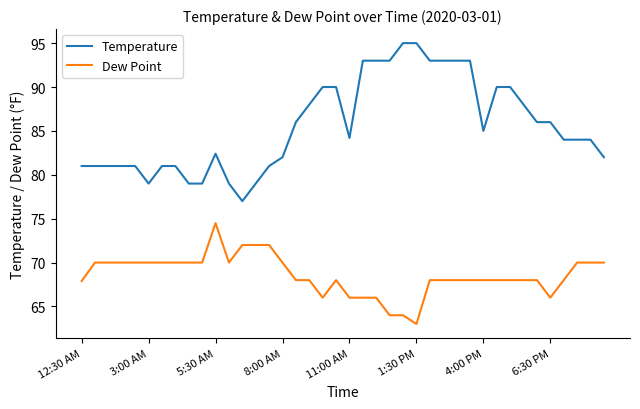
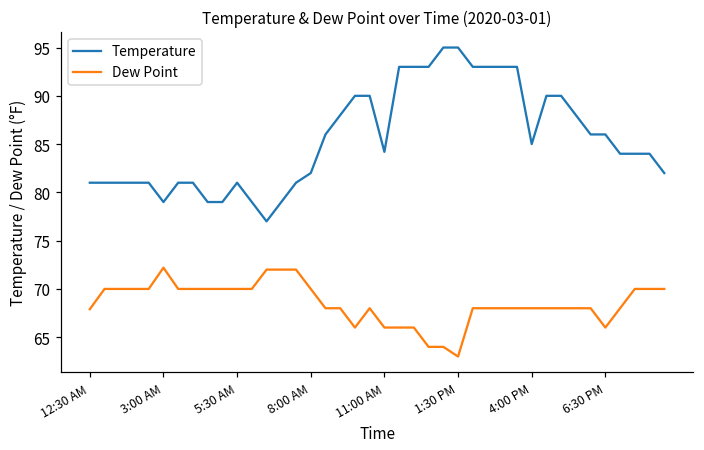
  {
    "Temperature": {
      "12:30 AM": 81,
      "3:00 AM": 79,
-     "5:30 AM": 82,
+     "5:30 AM": 81,
      "8:00 AM": 82,
      "11:00 AM": 84,
      "1:30 PM": 95,
      "4:00 PM": 85,
      "6:30 PM": 86
    },
    "Dew Point": {
      "12:30 AM": 68,
-     "3:00 AM": 70,
-     "5:30 AM": 75,
+     "3:00 AM": 72,
+     "5:30 AM": 70,
      "8:00 AM": 70,
      "11:00 AM": 66,
      "1:30 PM": 63,
      "4:00 PM": 68,
      "6:30 PM": 66
    }
  }
